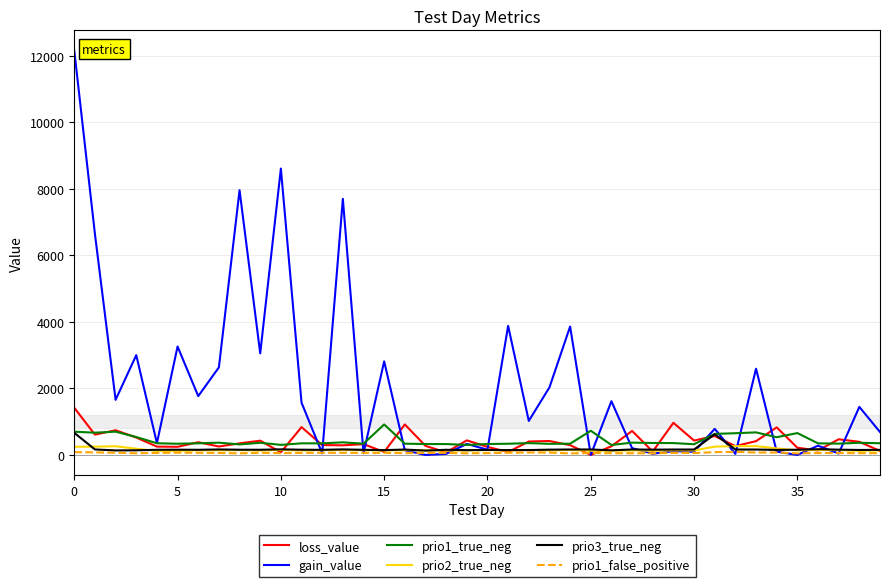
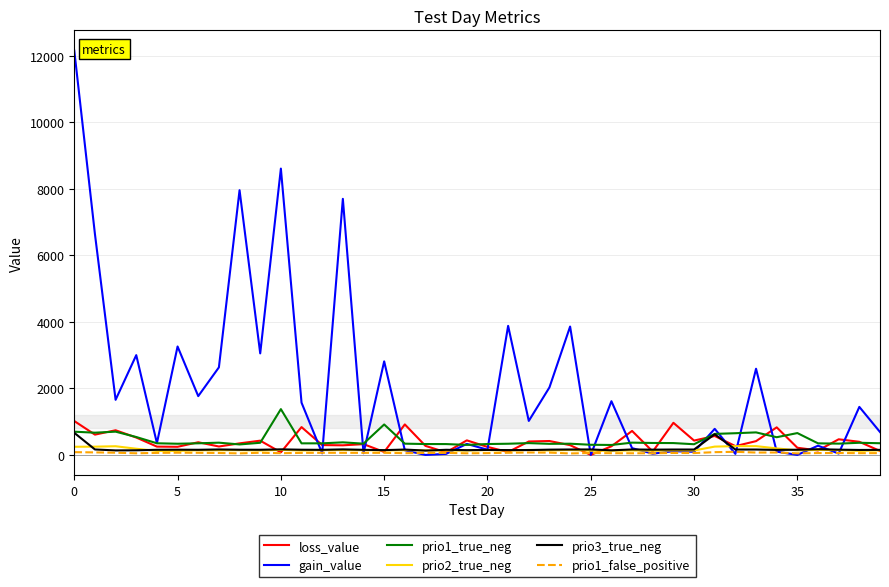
  {
    "loss_value": {
-     "0": 1400,
+     "0": 1000,
      "5": 200,
      "20": 200,
      "30": 400
    },
    "gain_value": {
      "0": 12200,
      "5": 3300,
      "10": 8600,
      "15": 2800
    },
    "prio1_true_neg": {
      "5": 300,
-     "10": 300,
+     "10": 1400,
      "15": 900,
      "20": 300,
-     "25": 700,
+     "25": 300,
      "30": 300,
      "35": 700
    }
  }
